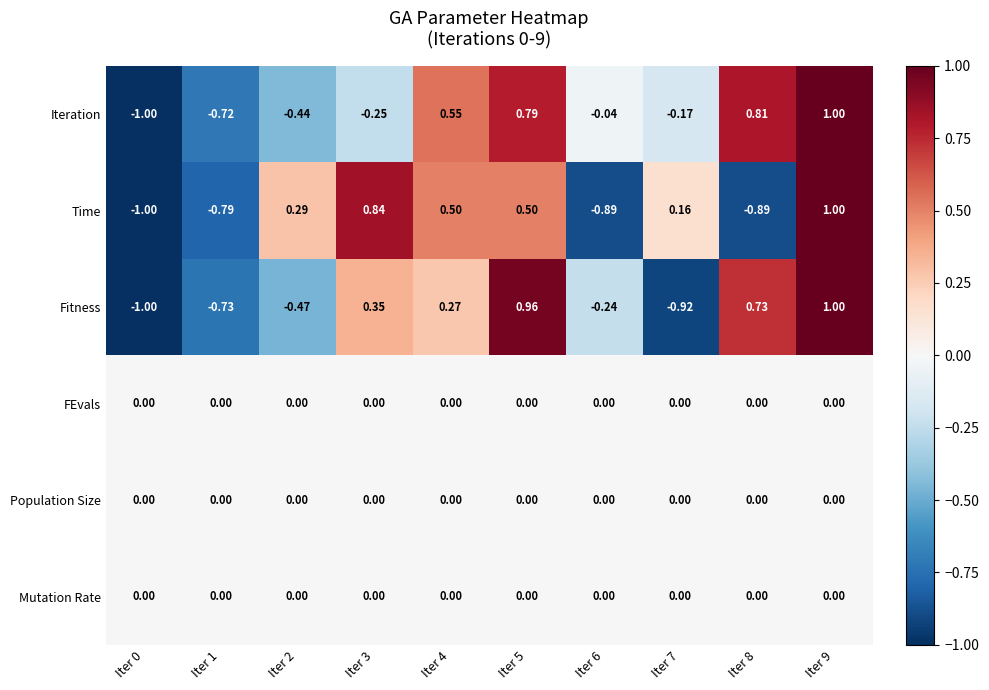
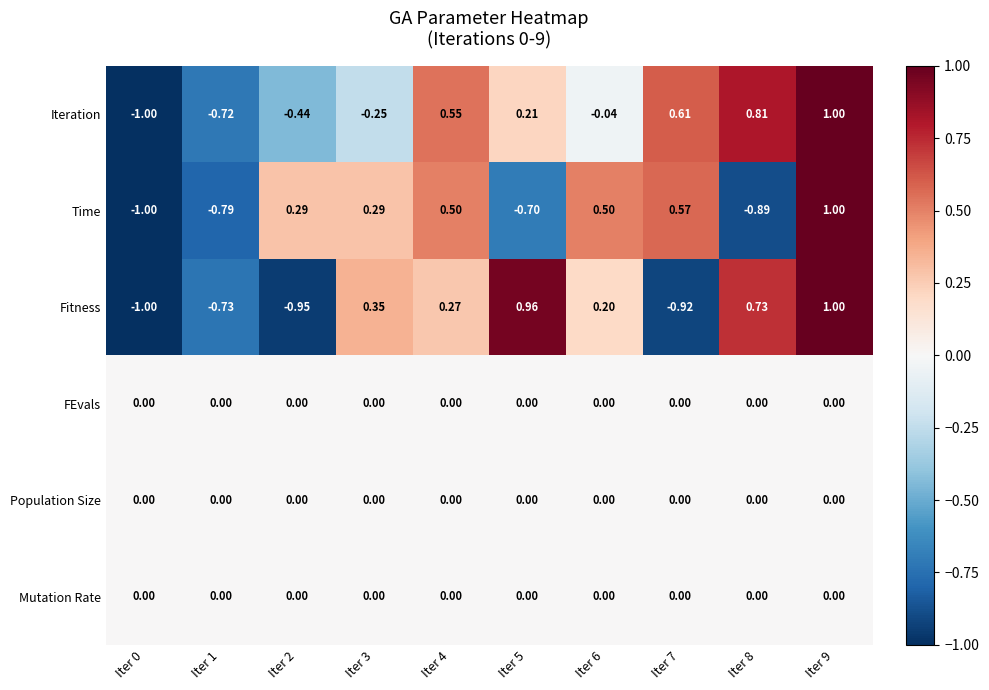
  {
    "Iteration": {
      "Iter 0": -1.00,
      "Iter 1": -0.72,
      "Iter 2": -0.44,
      "Iter 3": -0.25,
      "Iter 4": 0.55,
-     "Iter 5": 0.79,
+     "Iter 5": 0.21,
      "Iter 6": -0.04,
-     "Iter 7": -0.17,
+     "Iter 7": 0.61,
      "Iter 8": 0.81,
      "Iter 9": 1.00
    },
    "Time": {
      "Iter 0": -1.00,
      "Iter 1": -0.79,
      "Iter 2": 0.29,
-     "Iter 3": 0.84,
+     "Iter 3": 0.29,
      "Iter 4": 0.50,
-     "Iter 5": 0.50,
-     "Iter 6": -0.89,
-     "Iter 7": 0.16,
+     "Iter 5": -0.70,
+     "Iter 6": 0.50,
+     "Iter 7": 0.57,
      "Iter 8": -0.89,
      "Iter 9": 1.00
    },
    "Fitness": {
      "Iter 0": -1.00,
      "Iter 1": -0.73,
-     "Iter 2": -0.47,
+     "Iter 2": -0.95,
      "Iter 3": 0.35,
      "Iter 4": 0.27,
      "Iter 5": 0.96,
-     "Iter 6": -0.24,
+     "Iter 6": 0.20,
      "Iter 7": -0.92,
      "Iter 8": 0.73,
      "Iter 9": 1.00
    },
    "FEvals": {
      "Iter 0": 0.00,
      "Iter 1": 0.00,
      "Iter 2": 0.00,
      "Iter 3": 0.00,
      "Iter 4": 0.00,
      "Iter 5": 0.00,
      "Iter 6": 0.00,
      "Iter 7": 0.00,
      "Iter 8": 0.00,
      "Iter 9": 0.00
    },
    "Population Size": {
      "Iter 0": 0.00,
      "Iter 1": 0.00,
      "Iter 2": 0.00,
      "Iter 3": 0.00,
      "Iter 4": 0.00,
      "Iter 5": 0.00,
      "Iter 6": 0.00,
      "Iter 7": 0.00,
      "Iter 8": 0.00,
      "Iter 9": 0.00
    },
    "Mutation Rate": {
      "Iter 0": 0.00,
      "Iter 1": 0.00,
      "Iter 2": 0.00,
      "Iter 3": 0.00,
      "Iter 4": 0.00,
      "Iter 5": 0.00,
      "Iter 6": 0.00,
      "Iter 7": 0.00,
      "Iter 8": 0.00,
      "Iter 9": 0.00
    }
  }
